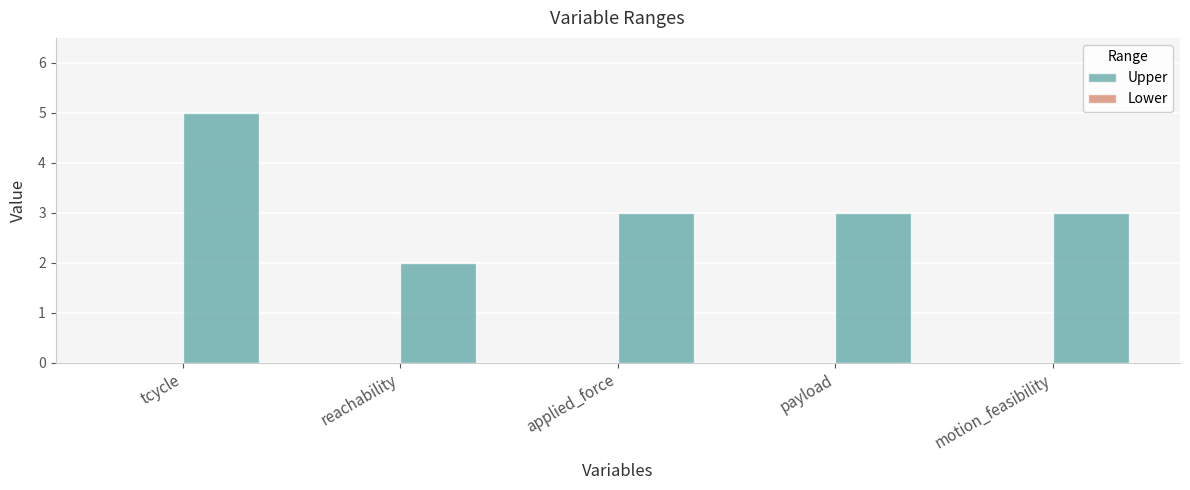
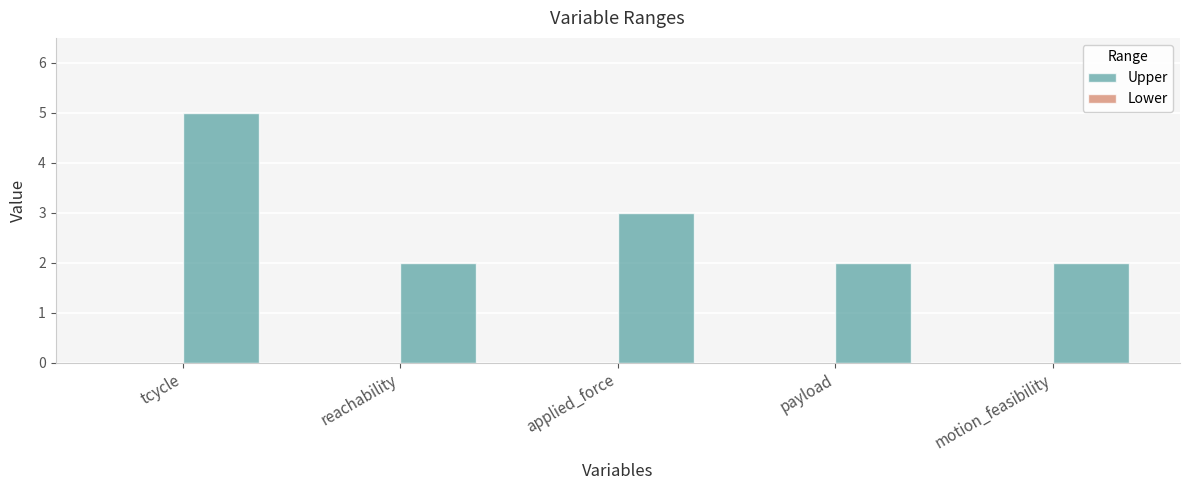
  {
    "Upper": {
      "tcycle": 5,
      "reachability": 2,
      "applied_force": 3,
-     "payload": 3,
-     "motion_feasibility": 3
+     "payload": 2,
+     "motion_feasibility": 2
    },
    "Lower": {
      "tcycle": 0,
      "reachability": 0,
      "applied_force": 0,
      "payload": 0,
      "motion_feasibility": 0
    }
  }
